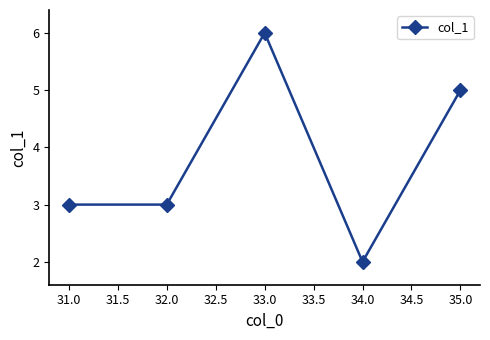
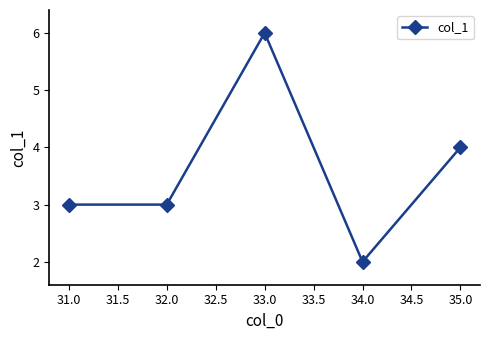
  {
    "31.0": 3,
    "32.0": 3,
    "33.0": 6,
    "34.0": 2,
-   "35.0": 5
+   "35.0": 4
  }
